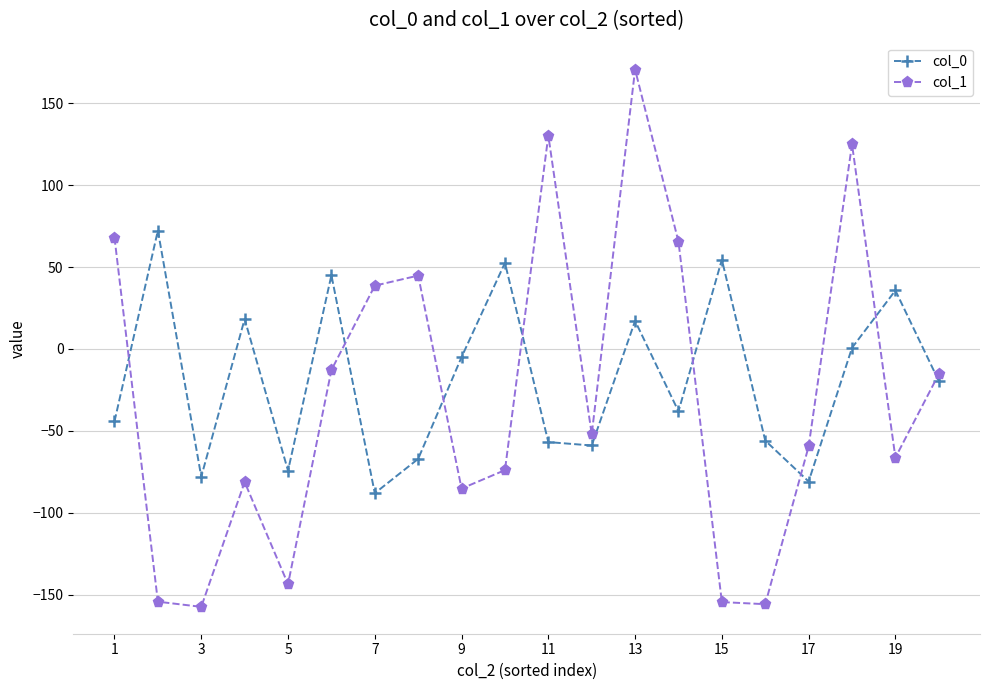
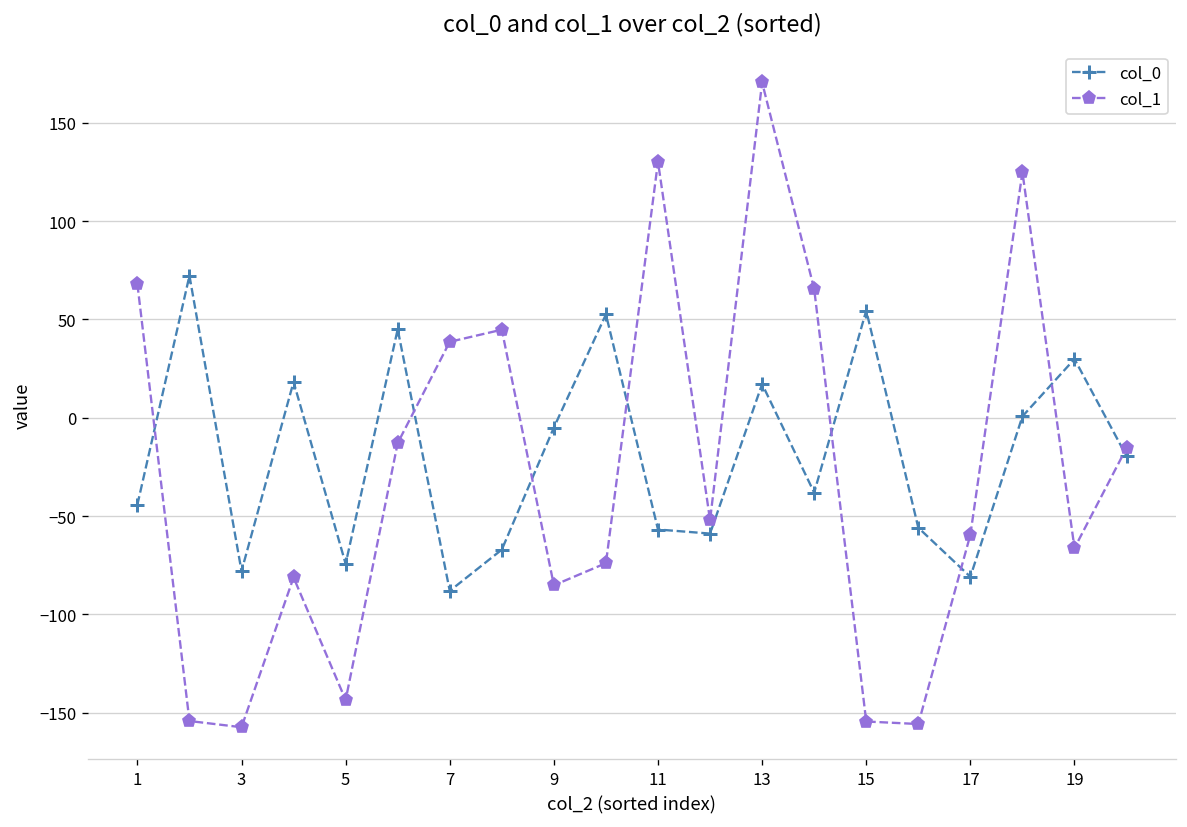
  {
    "col_0": {
      "1": -44,
      "3": -78,
      "5": -74,
      "7": -88,
      "9": -5,
      "11": -57,
      "13": 17,
      "15": 54,
      "17": -81,
-     "19": 36
+     "19": 30
    },
    "col_1": {
      "1": 68,
      "3": -157,
      "5": -144,
      "7": 39,
      "9": -85,
      "11": 130,
      "13": 171,
      "15": -155,
      "17": -60,
      "19": -66
    }
  }
